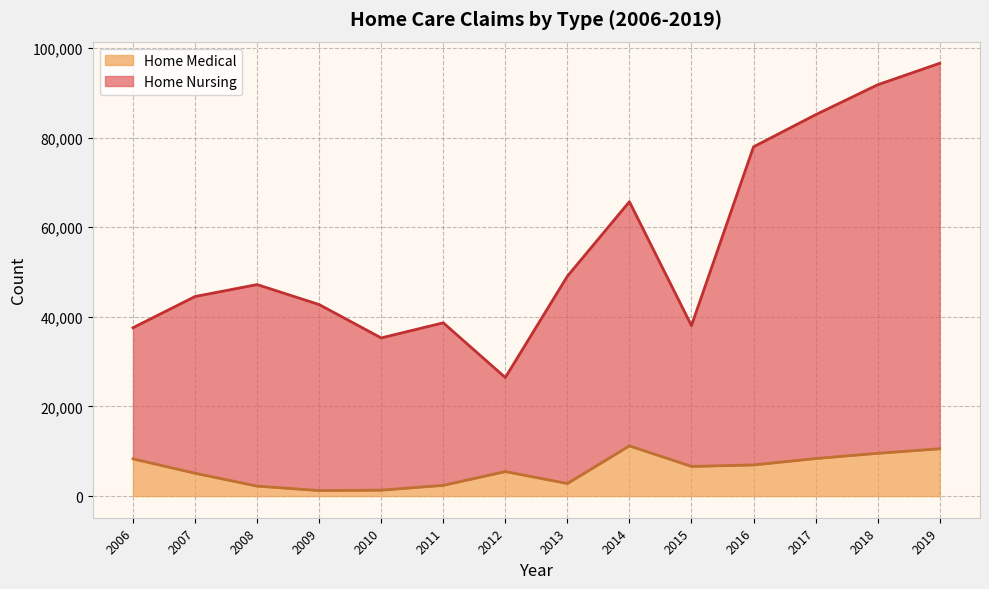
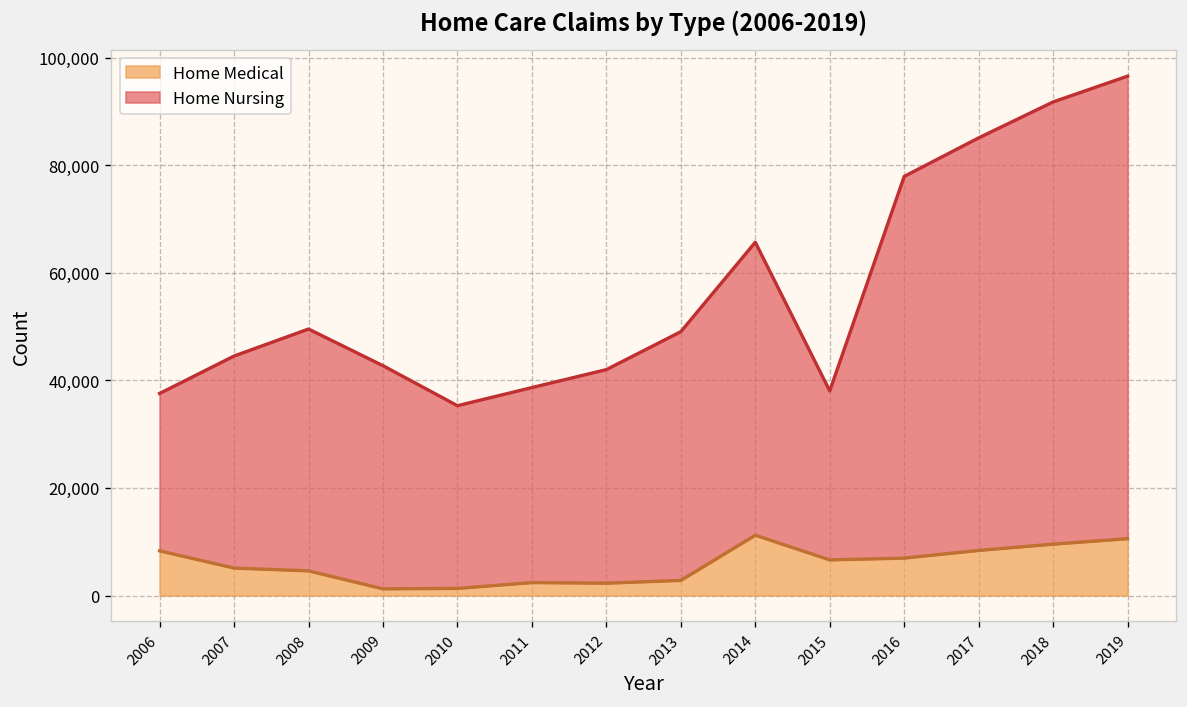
  {
    "Home Medical": {
      "2006": "8,000",
      "2007": "5,000",
-     "2008": "2,000",
+     "2008": "5,000",
      "2009": "1,000",
      "2010": "1,000",
      "2011": "2,000",
-     "2012": "5,000",
+     "2012": "2,000",
      "2013": "3,000",
      "2014": "11,000",
      "2015": "7,000",
      "2016": "7,000",
      "2017": "8,000",
      "2018": "10,000",
      "2019": "11,000"
    },
    "Home Nursing": {
      "2006": "29,000",
      "2007": "39,000",
      "2008": "45,000",
      "2009": "41,000",
      "2010": "34,000",
      "2011": "36,000",
-     "2012": "21,000",
+     "2012": "40,000",
      "2013": "46,000",
      "2014": "54,000",
      "2015": "31,000",
      "2016": "71,000",
      "2017": "77,000",
      "2018": "82,000",
      "2019": "86,000"
    }
  }
